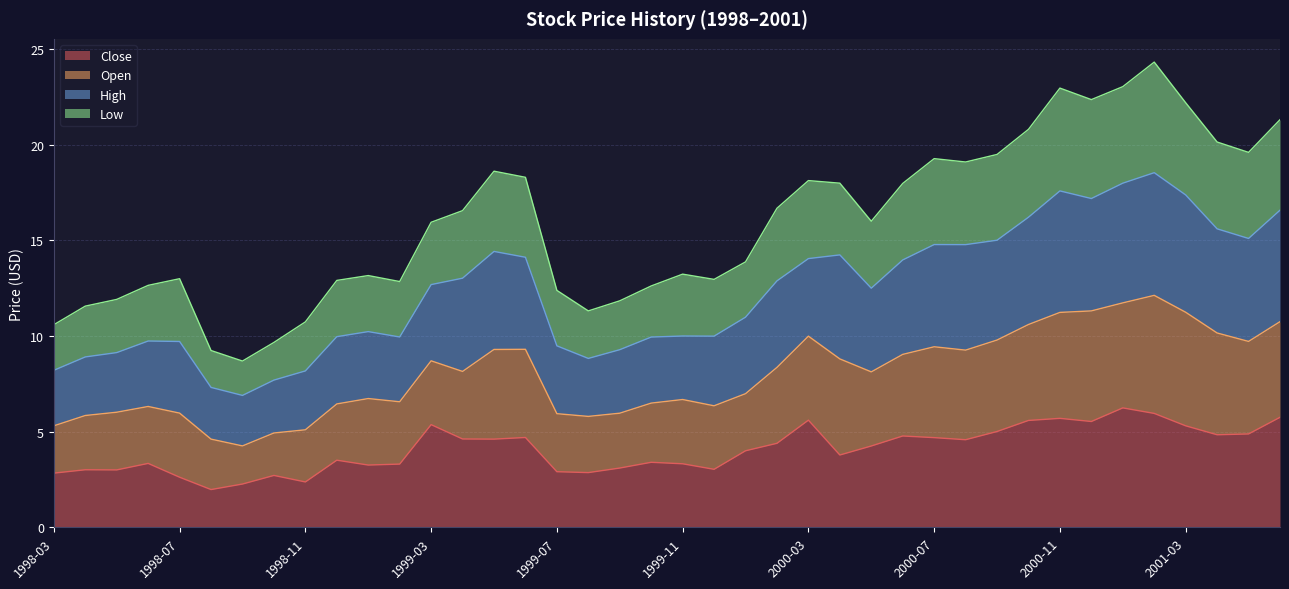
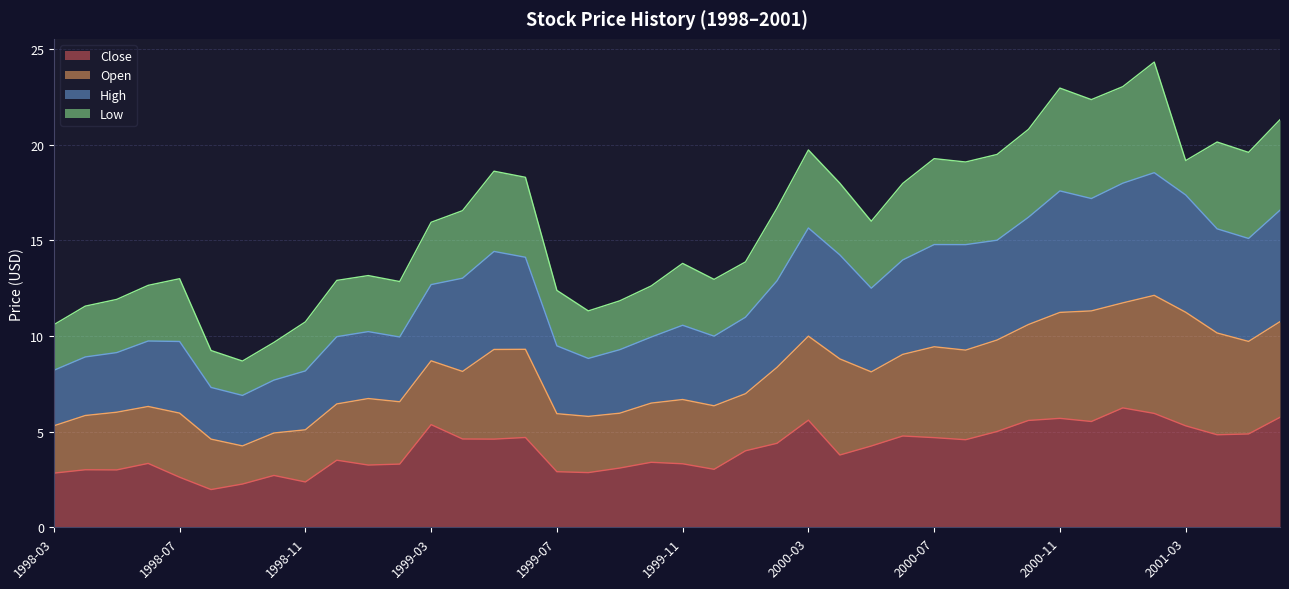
  {
    "Close": {
      "1998-03": 2.8,
      "1998-07": 2.6,
      "1998-11": 2.4,
      "1999-03": 5.4,
      "1999-07": 2.9,
      "1999-11": 3.3,
      "2000-03": 5.6,
      "2000-07": 4.7,
      "2000-11": 5.7,
      "2001-03": 5.3
    },
    "Open": {
      "1998-03": 2.5,
      "1998-07": 3.4,
      "1998-11": 2.7,
      "1999-03": 3.3,
      "1999-07": 3.0,
      "1999-11": 3.4,
      "2000-03": 4.4,
      "2000-07": 4.8,
      "2000-11": 5.5,
      "2001-03": 5.9
    },
    "High": {
      "1998-03": 2.9,
      "1998-07": 3.7,
      "1998-11": 3.1,
      "1999-03": 4.0,
      "1999-07": 3.5,
-     "1999-11": 3.3,
-     "2000-03": 4.1,
+     "1999-11": 3.9,
+     "2000-03": 5.7,
      "2000-07": 5.3,
      "2000-11": 6.4,
      "2001-03": 6.1
    },
    "Low": {
      "1998-03": 2.4,
      "1998-07": 3.3,
      "1998-11": 2.6,
      "1999-03": 3.3,
      "1999-07": 2.9,
      "1999-11": 3.2,
      "2000-03": 4.1,
      "2000-07": 4.5,
      "2000-11": 5.4,
-     "2001-03": 4.8
+     "2001-03": 1.8
    }
  }
